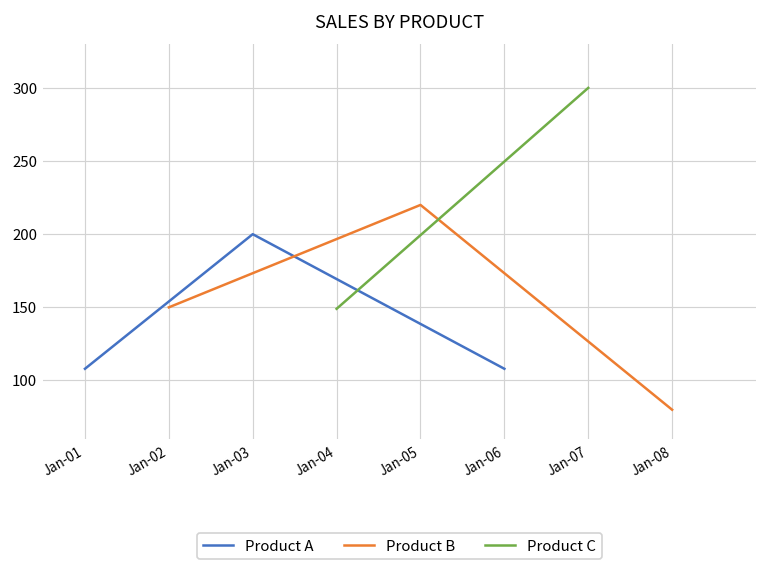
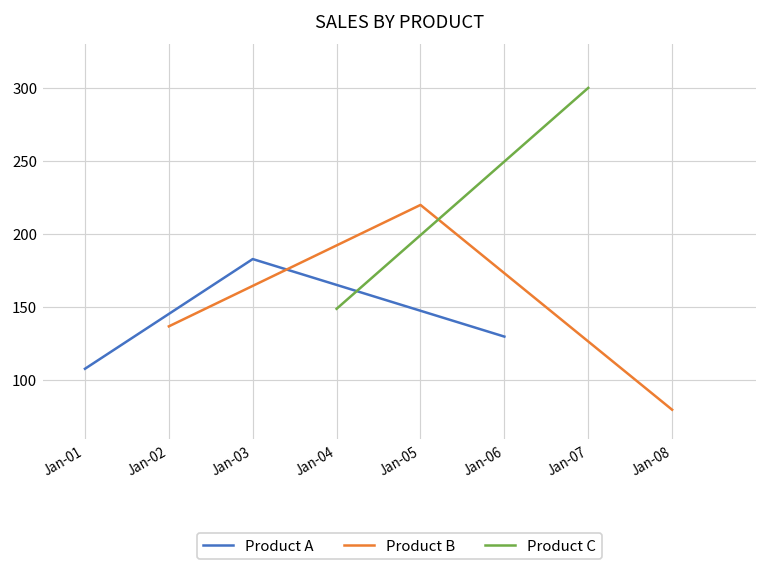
  {
    "Product A": {
      "Jan-01": 108,
-     "Jan-03": 200,
-     "Jan-06": 108
+     "Jan-03": 183,
+     "Jan-06": 130
    },
    "Product B": {
-     "Jan-02": 150,
+     "Jan-02": 137,
      "Jan-05": 220,
      "Jan-08": 80
    },
    "Product C": {
      "Jan-04": 149,
      "Jan-07": 300
    }
  }
